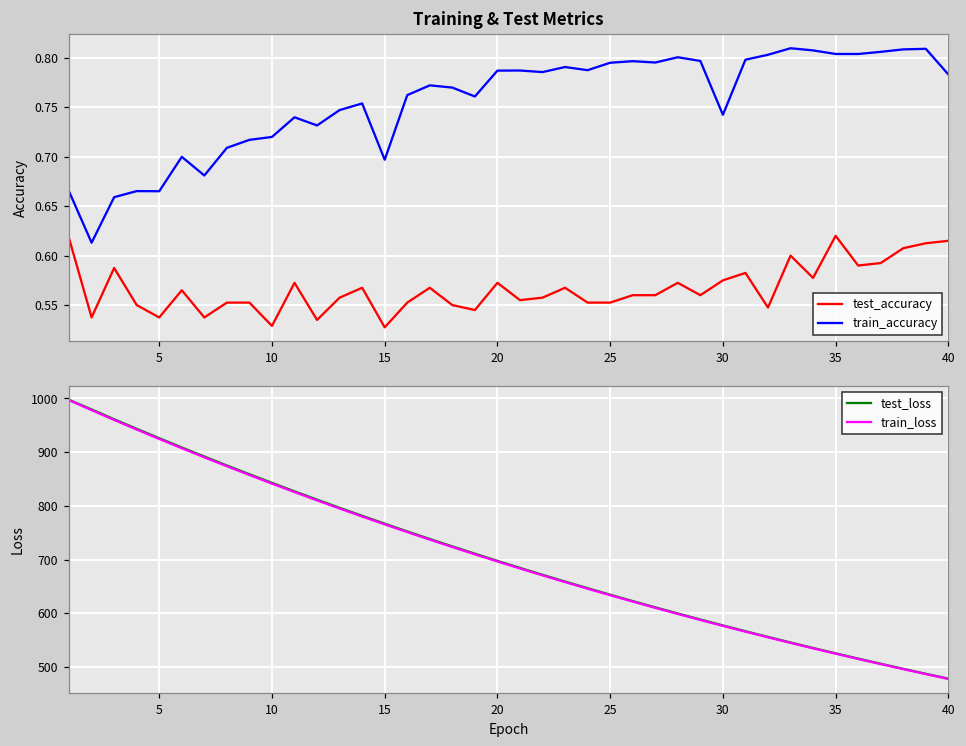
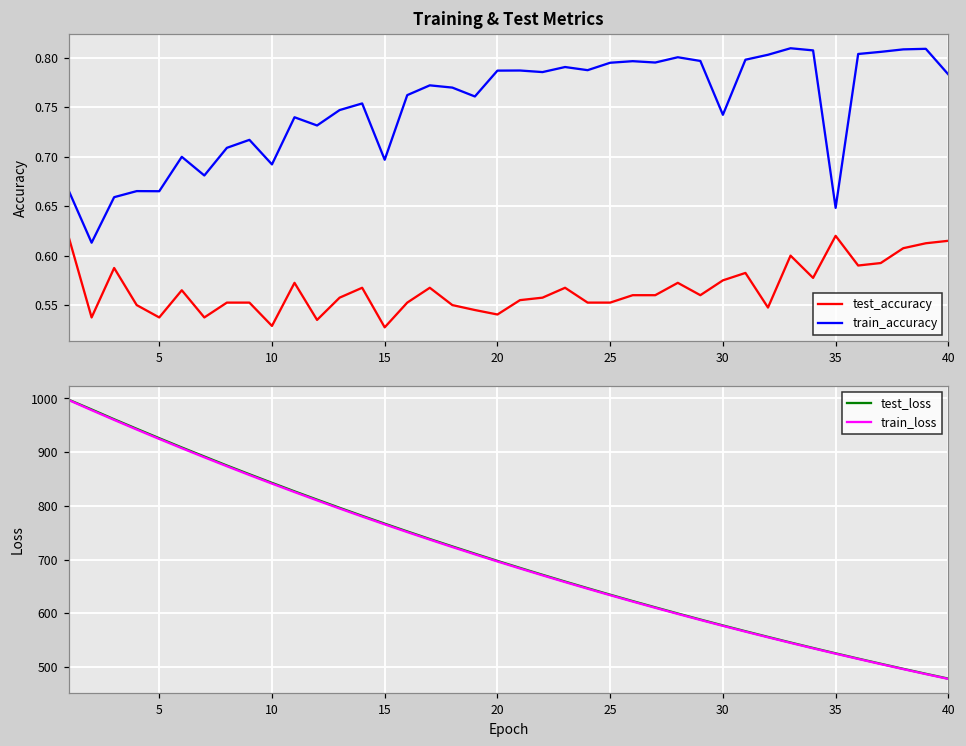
  {
    "Training & Test Metrics": {
      "test_accuracy": {
        "5": 0.54,
        "10": 0.53,
        "15": 0.53,
-       "20": 0.57,
+       "20": 0.54,
        "25": 0.55,
        "30": 0.58,
        "35": 0.62,
        "40": 0.62
      },
      "train_accuracy": {
        "5": 0.67,
-       "10": 0.72,
+       "10": 0.69,
        "15": 0.70,
        "20": 0.79,
        "25": 0.79,
        "30": 0.74,
-       "35": 0.80,
+       "35": 0.65,
        "40": 0.78
      }
    }
  }
